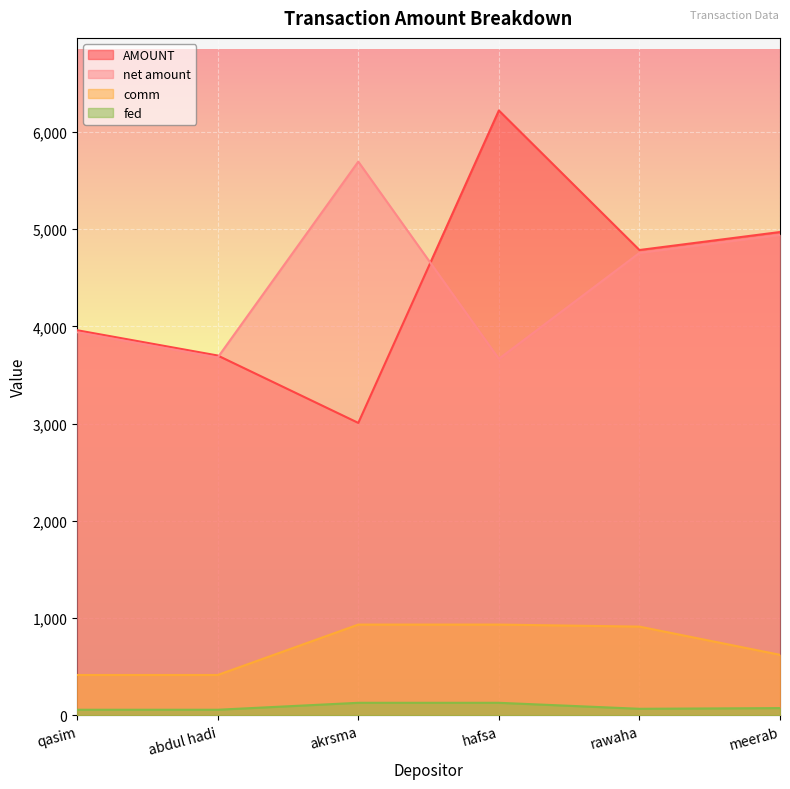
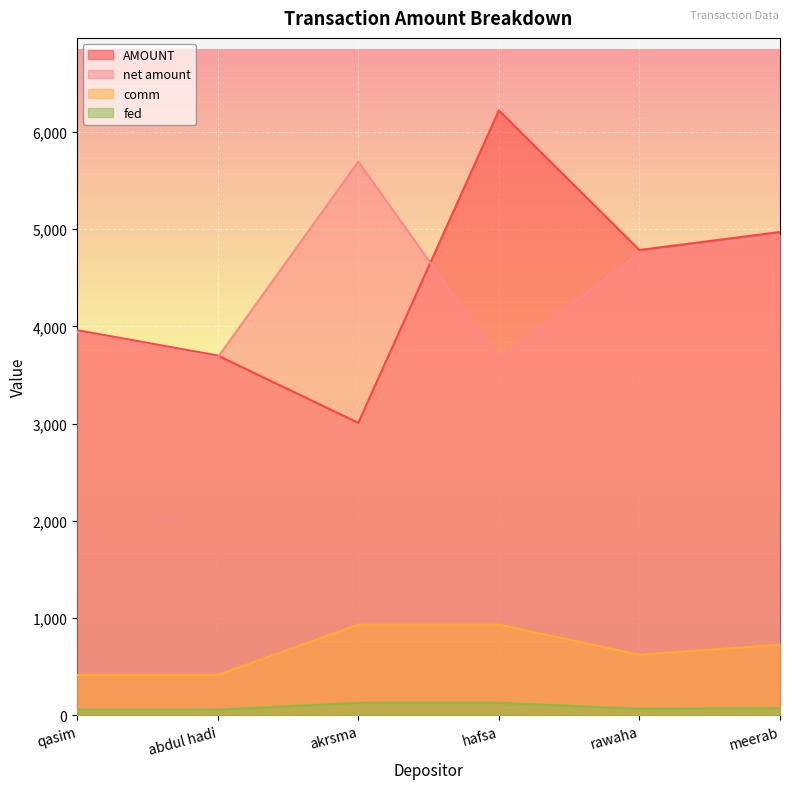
  {
    "AMOUNT": {
      "akrsma": "3,000",
      "hafsa": "6,200",
      "rawaha": "4,800",
      "meerab": "5,000"
    },
    "net amount": {
      "akrsma": "5,700",
      "hafsa": "3,700",
      "rawaha": "4,800",
      "meerab": "4,900"
    },
    "comm": {
      "qasim": "400",
      "abdul hadi": "400",
      "akrsma": "900",
      "hafsa": "900",
-     "rawaha": "900",
-     "meerab": "600"
+     "rawaha": "600",
+     "meerab": "700"
    },
    "fed": {
      "qasim": "100",
      "abdul hadi": "100",
      "akrsma": "100",
      "hafsa": "100",
      "rawaha": "100",
      "meerab": "100"
    }
  }
